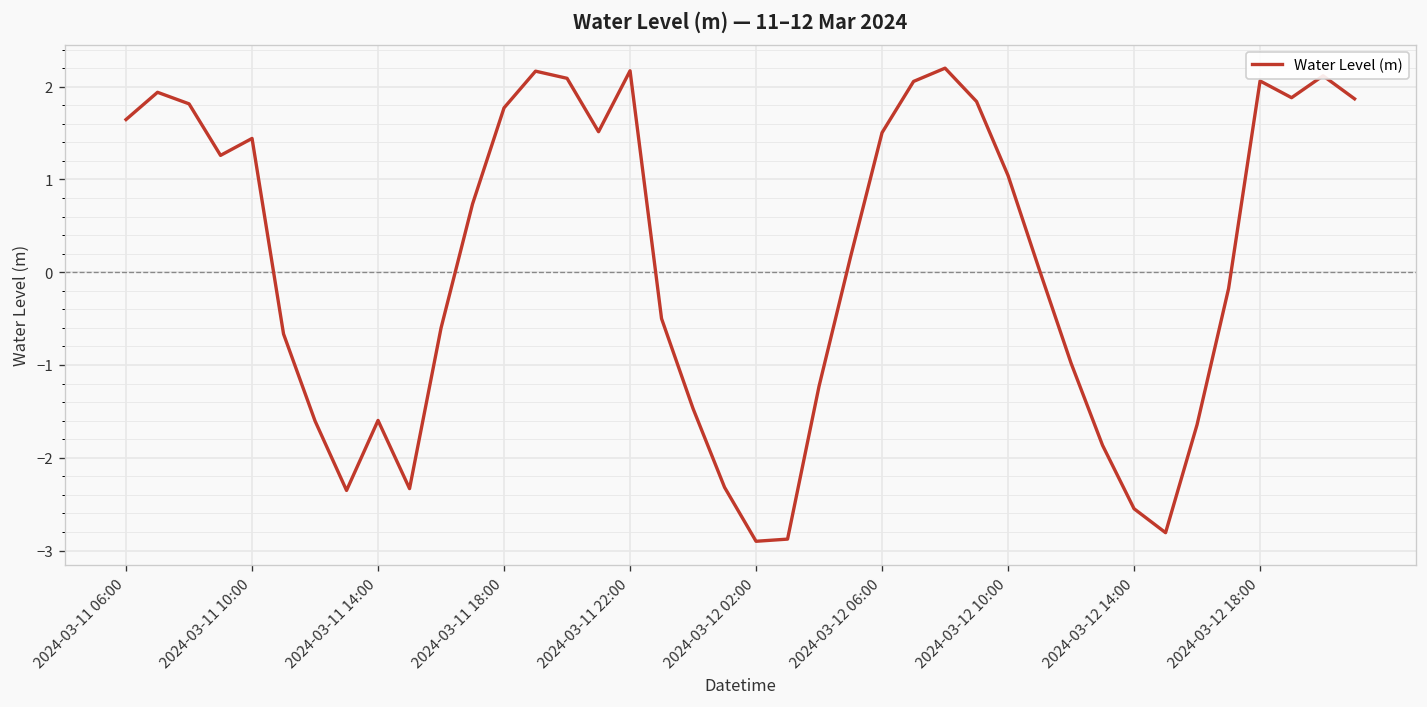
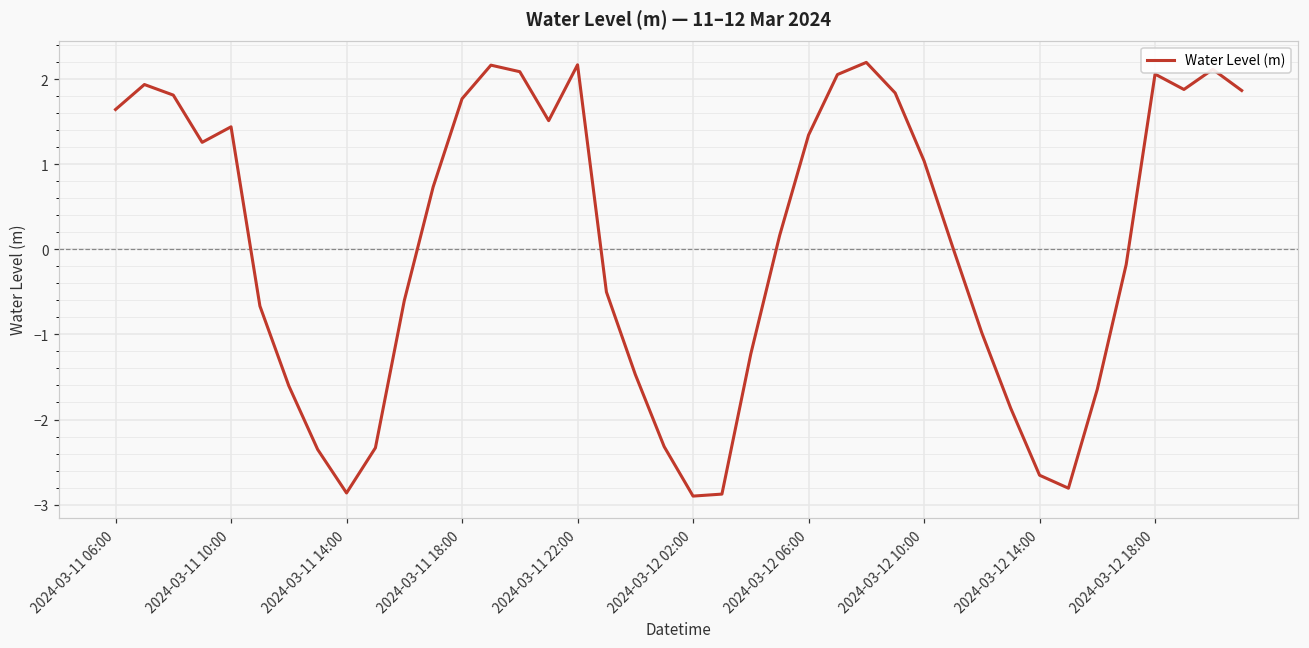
  {
    "2024-03-11 06:00": 1.6,
    "2024-03-11 10:00": 1.4,
-   "2024-03-11 14:00": -1.6,
+   "2024-03-11 14:00": -2.9,
    "2024-03-11 18:00": 1.8,
    "2024-03-11 22:00": 2.2,
    "2024-03-12 02:00": -2.9,
-   "2024-03-12 06:00": 1.5,
+   "2024-03-12 06:00": 1.3,
    "2024-03-12 10:00": 1.0,
-   "2024-03-12 14:00": -2.5,
+   "2024-03-12 14:00": -2.7,
    "2024-03-12 18:00": 2.1
  }
